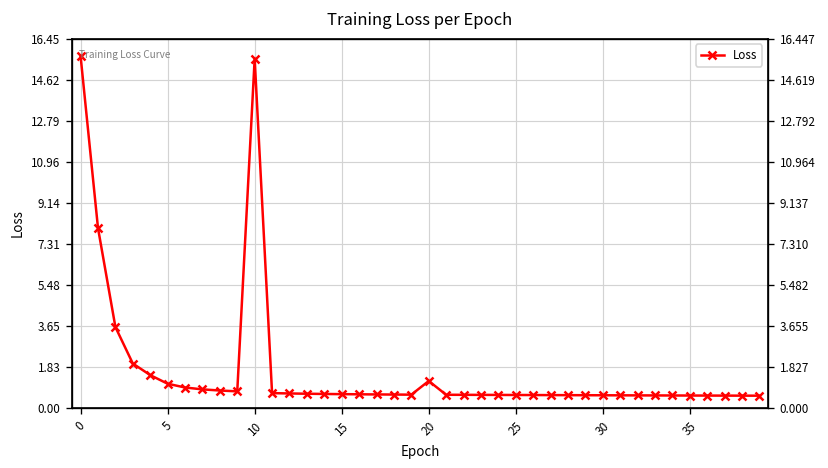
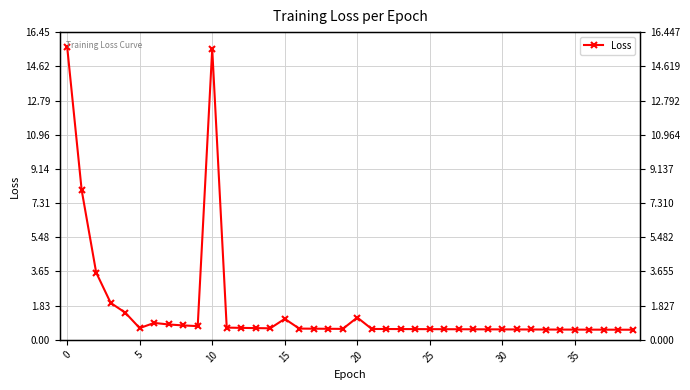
  {
    "0": 15.7,
-   "5": 1.1,
+   "5": 0.6,
    "10": 15.5,
-   "15": 0.6,
+   "15": 1.1,
    "20": 1.2,
    "25": 0.6,
    "30": 0.6,
    "35": 0.5
  }
